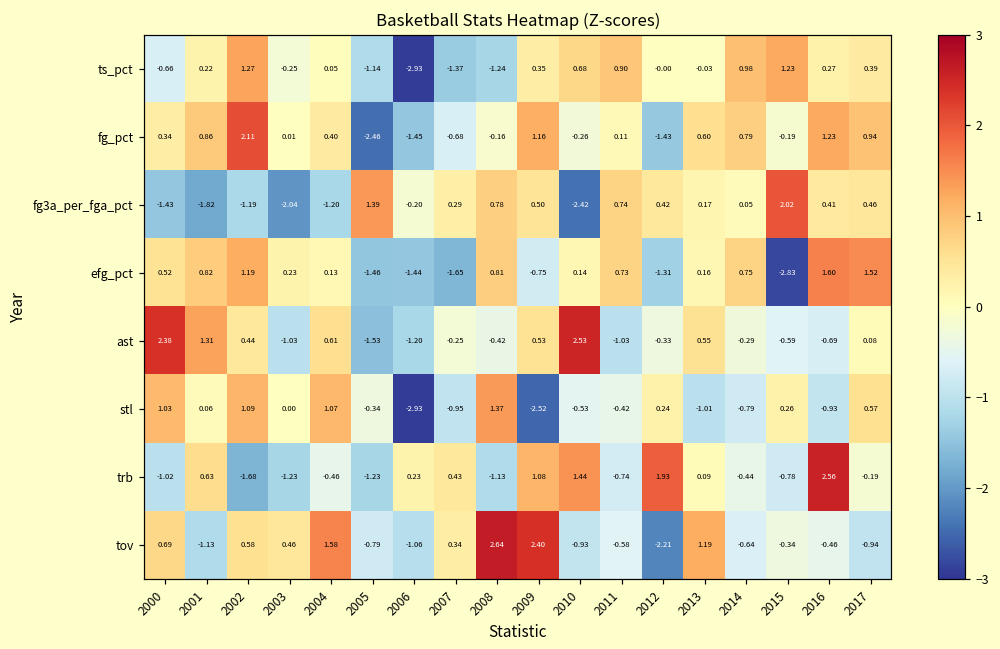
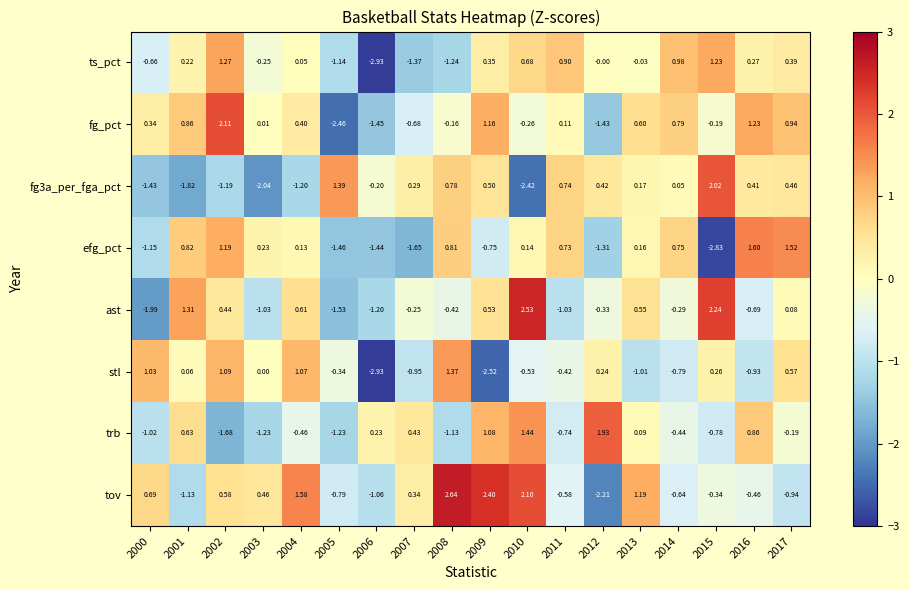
  {
    "ts_pct": {
      "2000": -0.66,
      "2001": 0.22,
      "2002": 1.27,
      "2003": -0.25,
      "2004": 0.05,
      "2005": -1.14,
      "2006": -2.93,
      "2007": -1.37,
      "2008": -1.24,
      "2009": 0.35,
      "2010": 0.68,
      "2011": 0.90,
      "2012": -0.00,
      "2013": -0.03,
      "2014": 0.98,
      "2015": 1.23,
      "2016": 0.27,
      "2017": 0.39
    },
    "fg_pct": {
      "2000": 0.34,
      "2001": 0.86,
      "2002": 2.11,
      "2003": 0.01,
      "2004": 0.40,
      "2005": -2.46,
      "2006": -1.45,
      "2007": -0.68,
      "2008": -0.16,
      "2009": 1.16,
      "2010": -0.26,
      "2011": 0.11,
      "2012": -1.43,
      "2013": 0.60,
      "2014": 0.79,
      "2015": -0.19,
      "2016": 1.23,
      "2017": 0.94
    },
    "fg3a_per_fga_pct": {
      "2000": -1.43,
      "2001": -1.82,
      "2002": -1.19,
      "2003": -2.04,
      "2004": -1.20,
      "2005": 1.39,
      "2006": -0.20,
      "2007": 0.29,
      "2008": 0.78,
      "2009": 0.50,
      "2010": -2.42,
      "2011": 0.74,
      "2012": 0.42,
      "2013": 0.17,
      "2014": 0.05,
      "2015": 2.02,
      "2016": 0.41,
      "2017": 0.46
    },
    "efg_pct": {
-     "2000": 0.52,
+     "2000": -1.15,
      "2001": 0.82,
      "2002": 1.19,
      "2003": 0.23,
      "2004": 0.13,
      "2005": -1.46,
      "2006": -1.44,
      "2007": -1.65,
      "2008": 0.81,
      "2009": -0.75,
      "2010": 0.14,
      "2011": 0.73,
      "2012": -1.31,
      "2013": 0.16,
      "2014": 0.75,
      "2015": -2.83,
      "2016": 1.60,
      "2017": 1.52
    },
    "ast": {
-     "2000": 2.38,
+     "2000": -1.99,
      "2001": 1.31,
      "2002": 0.44,
      "2003": -1.03,
      "2004": 0.61,
      "2005": -1.53,
      "2006": -1.20,
      "2007": -0.25,
      "2008": -0.42,
      "2009": 0.53,
      "2010": 2.53,
      "2011": -1.03,
      "2012": -0.33,
      "2013": 0.55,
      "2014": -0.29,
-     "2015": -0.59,
+     "2015": 2.24,
      "2016": -0.69,
      "2017": 0.08
    },
    "stl": {
      "2000": 1.03,
      "2001": 0.06,
      "2002": 1.09,
      "2003": 0.00,
      "2004": 1.07,
      "2005": -0.34,
      "2006": -2.93,
      "2007": -0.95,
      "2008": 1.37,
      "2009": -2.52,
      "2010": -0.53,
      "2011": -0.42,
      "2012": 0.24,
      "2013": -1.01,
      "2014": -0.79,
      "2015": 0.26,
      "2016": -0.93,
      "2017": 0.57
    },
    "trb": {
      "2000": -1.02,
      "2001": 0.63,
      "2002": -1.68,
      "2003": -1.23,
      "2004": -0.46,
      "2005": -1.23,
      "2006": 0.23,
      "2007": 0.43,
      "2008": -1.13,
      "2009": 1.08,
      "2010": 1.44,
      "2011": -0.74,
      "2012": 1.93,
      "2013": 0.09,
      "2014": -0.44,
      "2015": -0.78,
-     "2016": 2.56,
+     "2016": 0.86,
      "2017": -0.19
    },
    "tov": {
      "2000": 0.69,
      "2001": -1.13,
      "2002": 0.58,
      "2003": 0.46,
      "2004": 1.58,
      "2005": -0.79,
      "2006": -1.06,
      "2007": 0.34,
      "2008": 2.64,
      "2009": 2.40,
-     "2010": -0.93,
+     "2010": 2.10,
      "2011": -0.58,
      "2012": -2.21,
      "2013": 1.19,
      "2014": -0.64,
      "2015": -0.34,
      "2016": -0.46,
      "2017": -0.94
    }
  }
